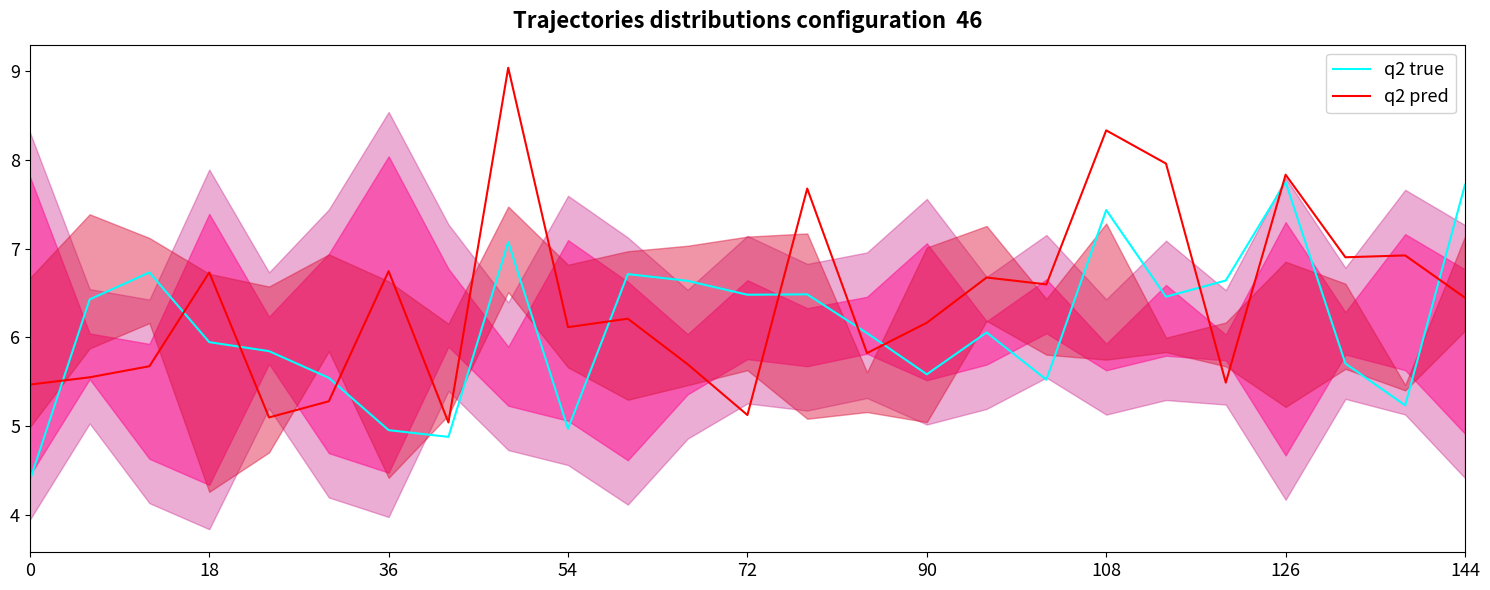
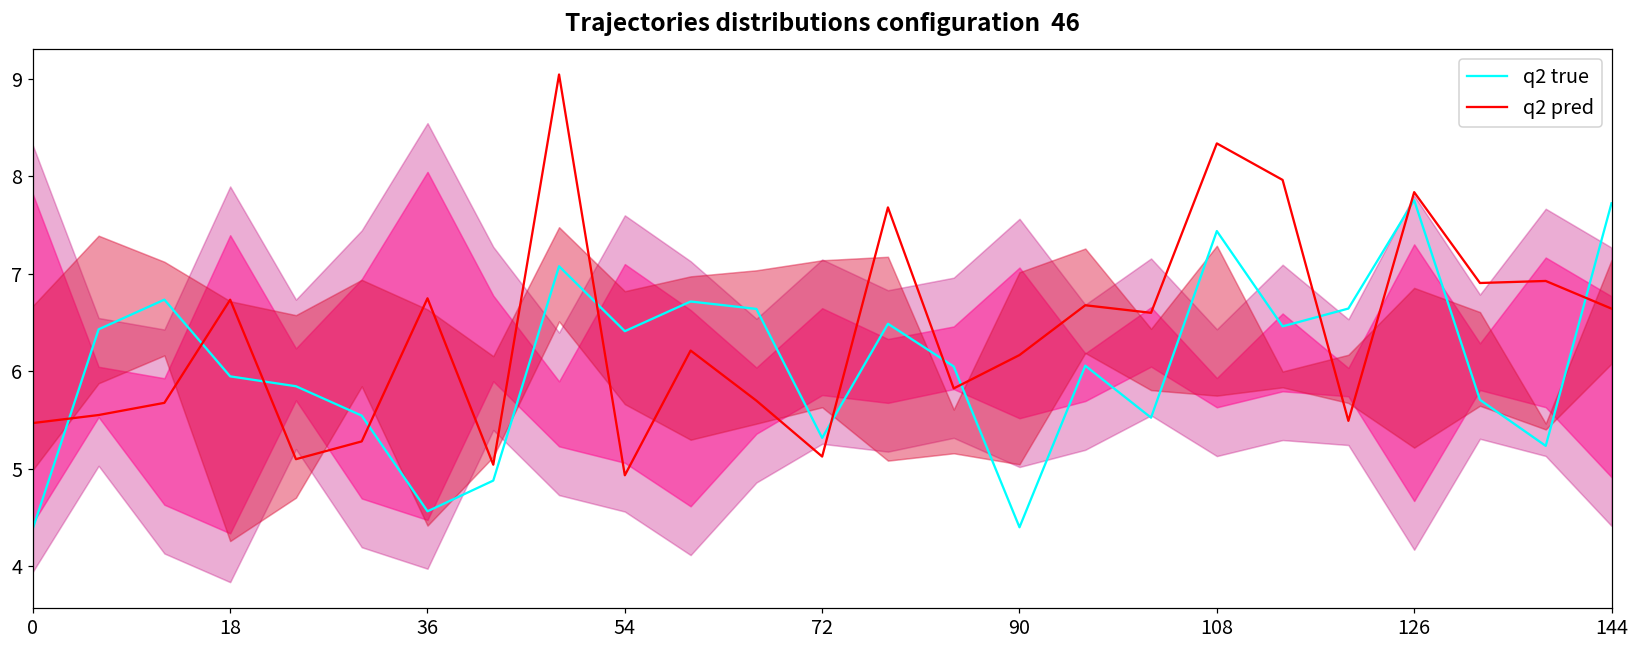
  {
    "q2 true": {
      "0": 4.4,
      "18": 5.9,
-     "36": 5.0,
-     "54": 5.0,
-     "72": 6.5,
-     "90": 5.6,
+     "36": 4.6,
+     "54": 6.4,
+     "72": 5.3,
+     "90": 4.4,
      "108": 7.4,
      "126": 7.8,
      "144": 7.7
    },
    "q2 pred": {
      "0": 5.5,
      "36": 6.7,
-     "54": 6.1,
+     "54": 4.9,
      "72": 5.1,
      "90": 6.2,
      "108": 8.3,
      "126": 7.8,
-     "144": 6.4
+     "144": 6.6
    }
  }
